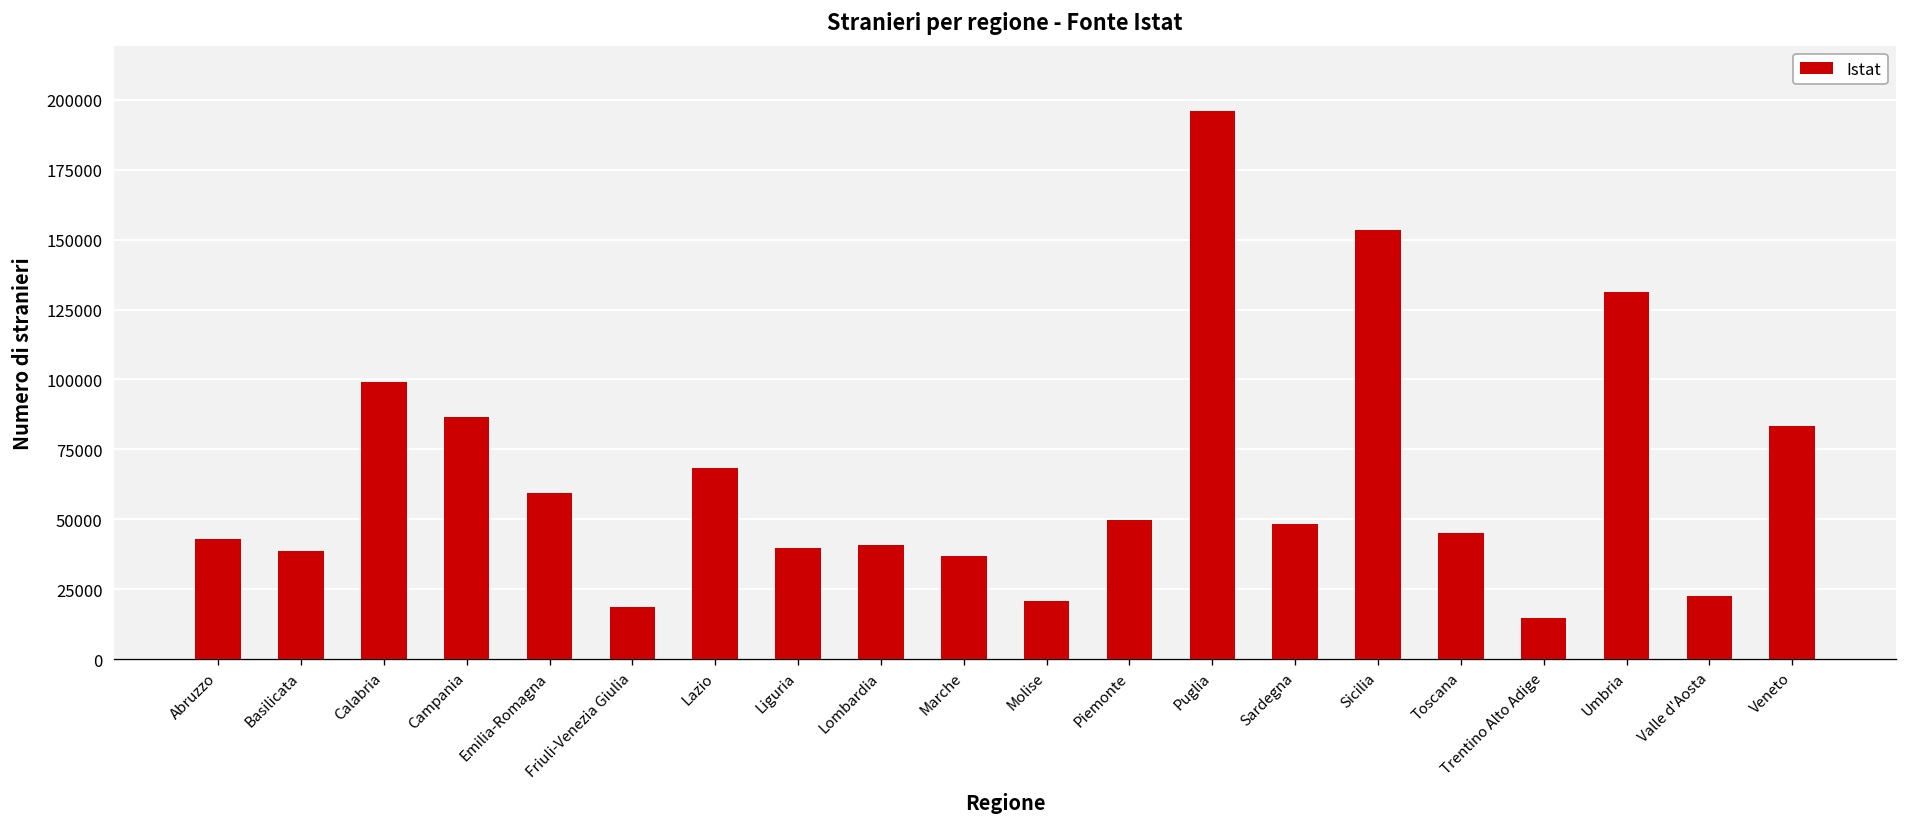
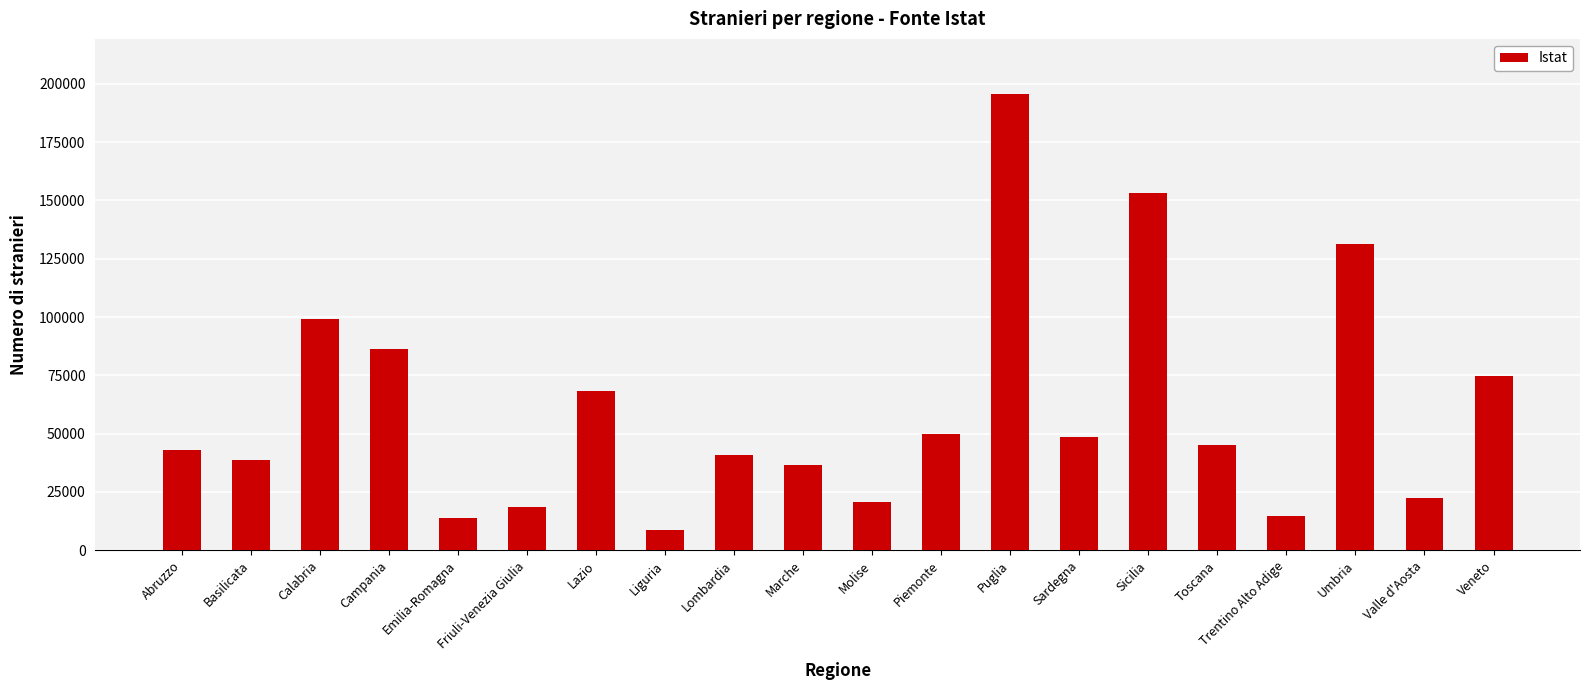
  {
    "Abruzzo": 43000,
    "Basilicata": 39000,
    "Calabria": 99000,
    "Campania": 86000,
-   "Emilia-Romagna": 60000,
+   "Emilia-Romagna": 14000,
    "Friuli-Venezia Giulia": 19000,
    "Lazio": 68000,
-   "Liguria": 40000,
+   "Liguria": 9000,
    "Lombardia": 41000,
    "Marche": 37000,
    "Molise": 21000,
    "Piemonte": 50000,
    "Puglia": 196000,
    "Sardegna": 48000,
    "Sicilia": 153000,
    "Toscana": 45000,
    "Trentino Alto Adige": 15000,
    "Umbria": 131000,
    "Valle d'Aosta": 22000,
-   "Veneto": 83000
+   "Veneto": 75000
  }
